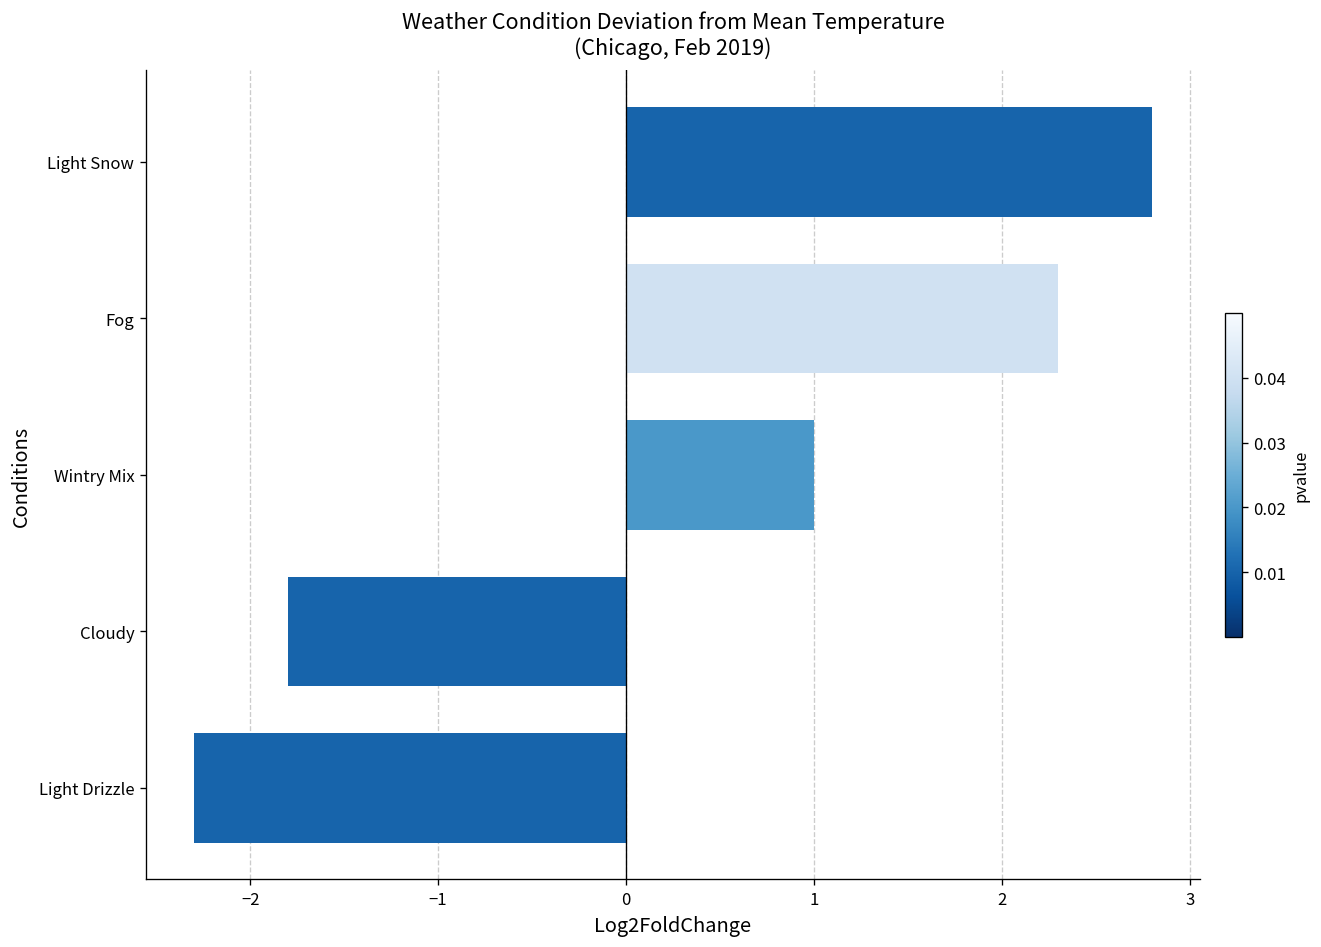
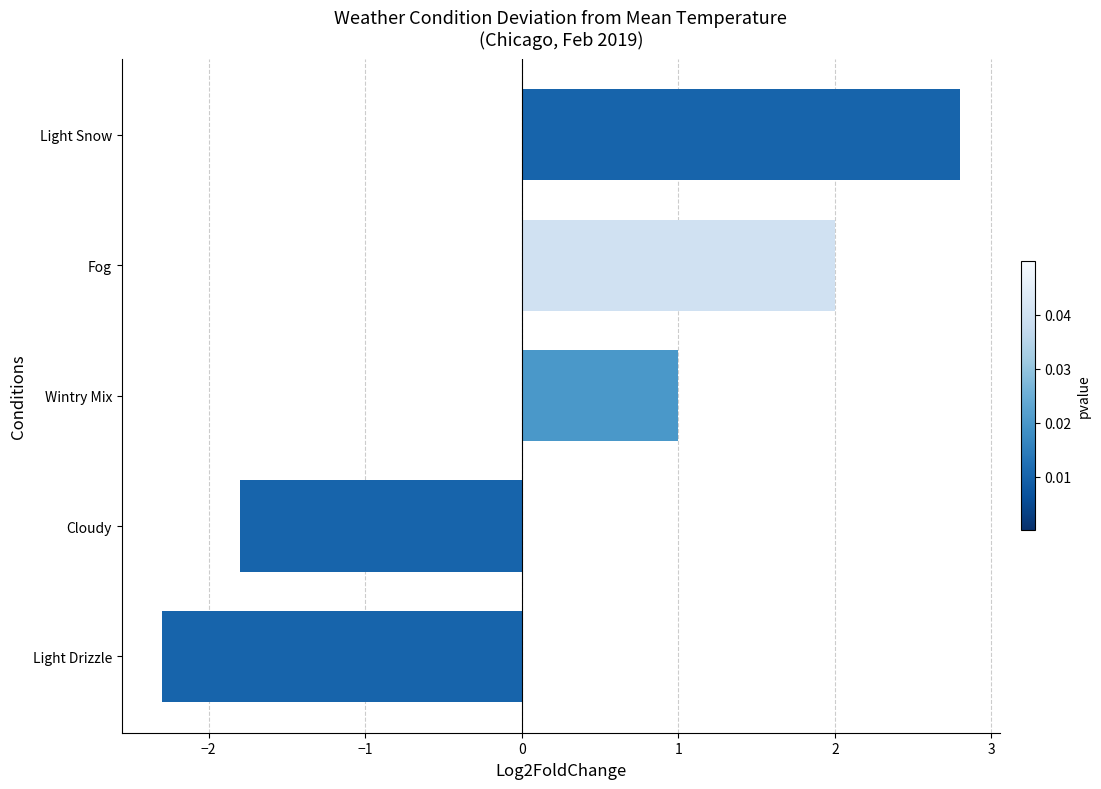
  {
    "Light Snow": 2.8,
-   "Fog": 2.3,
+   "Fog": 2.0,
    "Wintry Mix": 1.0,
    "Cloudy": -1.8,
    "Light Drizzle": -2.3
  }
